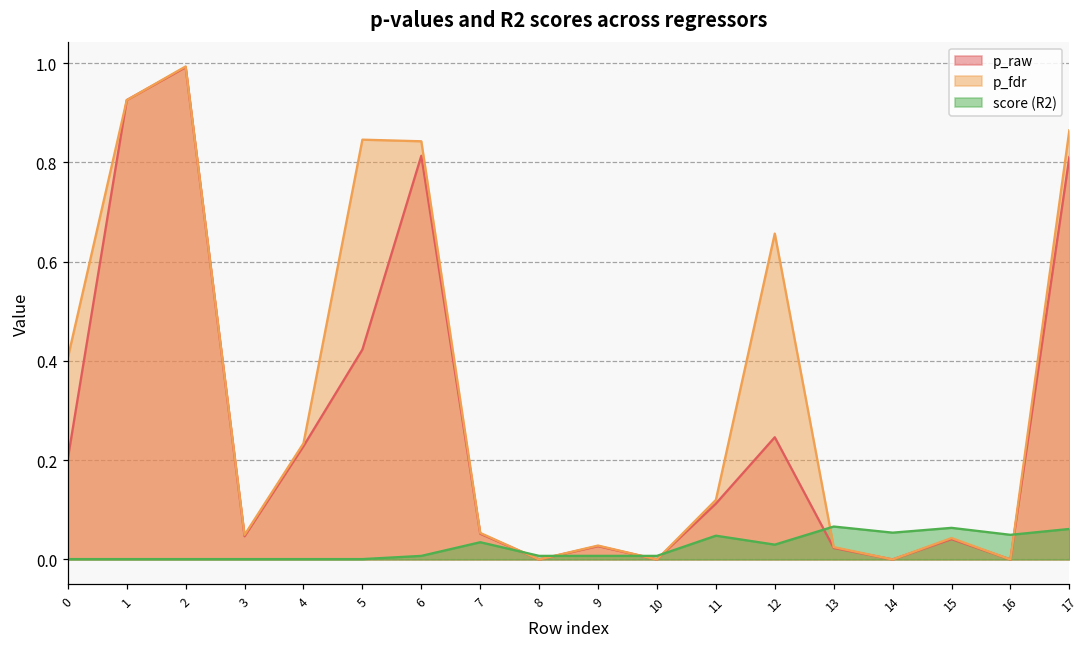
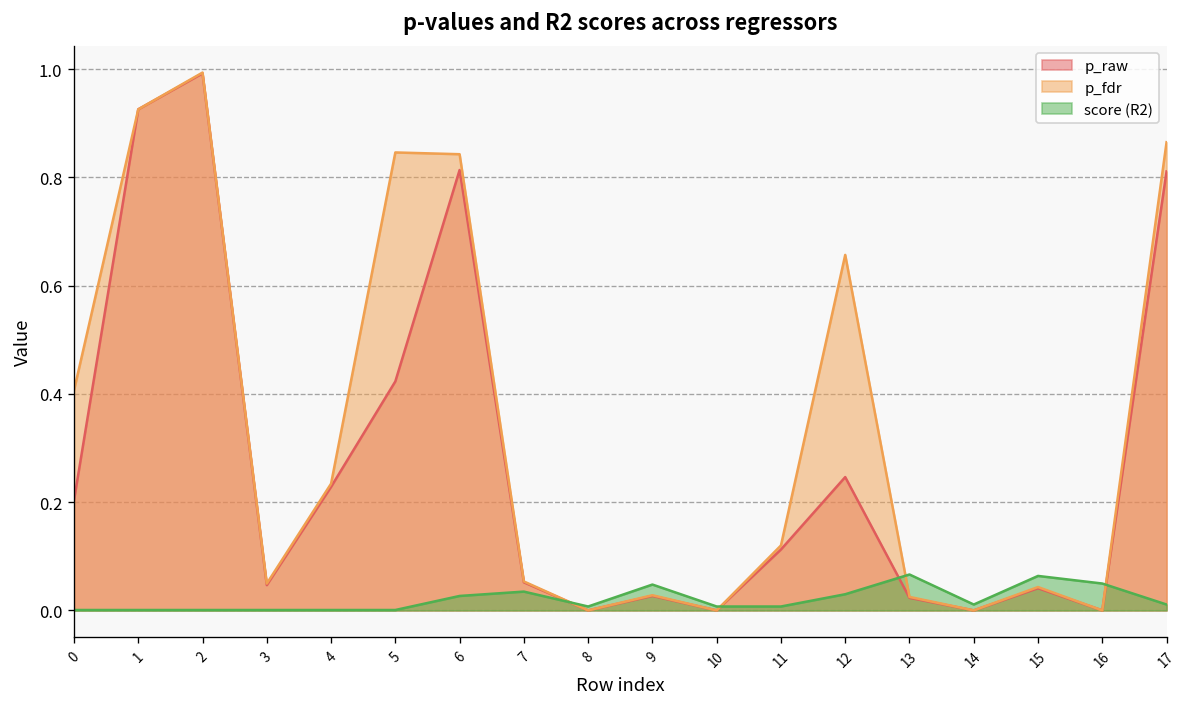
  {
    "score (R2)": {
      "0": 0.00,
      "1": 0.00,
      "2": 0.00,
      "3": 0.00,
      "4": 0.00,
      "5": 0.00,
-     "6": 0.01,
+     "6": 0.03,
      "7": 0.03,
      "8": 0.01,
-     "9": 0.01,
+     "9": 0.05,
      "10": 0.01,
-     "11": 0.05,
+     "11": 0.01,
      "12": 0.03,
      "13": 0.07,
-     "14": 0.05,
+     "14": 0.01,
      "15": 0.06,
      "16": 0.05,
-     "17": 0.06
+     "17": 0.01
    }
  }
